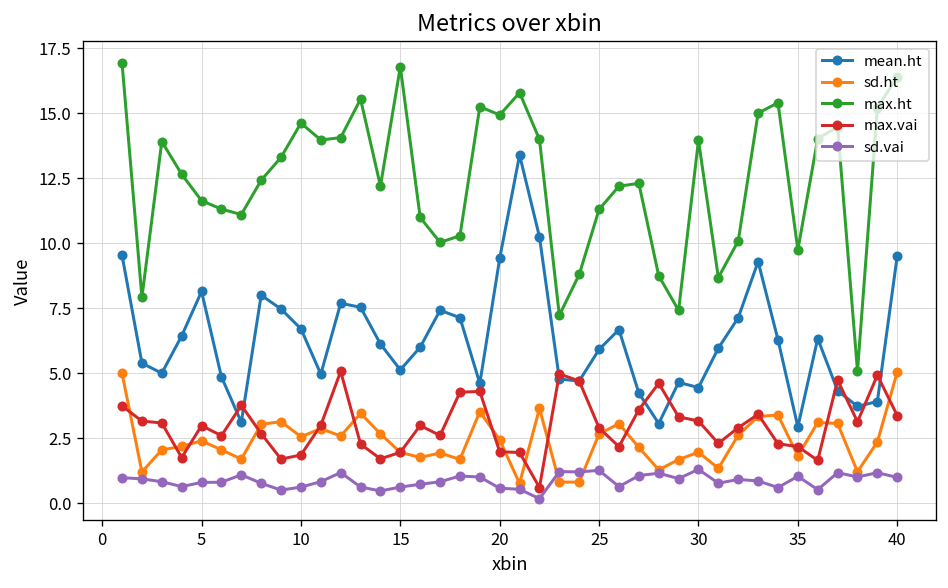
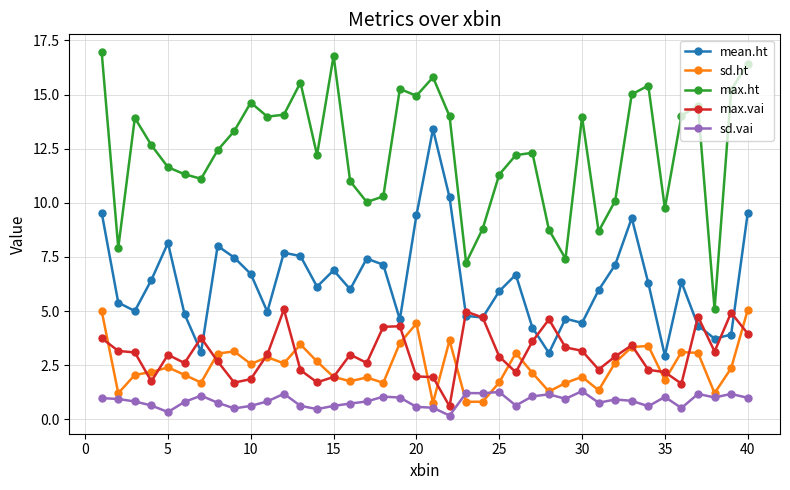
  {
    "mean.ht": {
      "5": 8.1,
      "10": 6.7,
-     "15": 5.1,
+     "15": 6.9,
      "20": 9.4,
      "25": 5.9,
      "30": 4.5,
      "35": 2.9,
      "40": 9.5
    },
    "sd.ht": {
      "5": 2.4,
      "10": 2.6,
-     "20": 2.4,
-     "25": 2.7,
+     "20": 4.4,
+     "25": 1.7,
      "30": 2.0,
      "35": 1.8,
      "40": 5.0
    },
    "max.ht": {
      "5": 11.6,
      "10": 14.6,
      "15": 16.8,
      "20": 14.9,
      "25": 11.3,
      "30": 14.0,
      "35": 9.7
    },
    "max.vai": {
      "5": 3.0,
      "10": 1.9,
      "20": 2.0,
      "25": 2.9,
      "30": 3.2,
      "35": 2.2,
-     "40": 3.4
+     "40": 4.0
    },
    "sd.vai": {
-     "5": 0.8,
+     "5": 0.3,
      "10": 0.6,
      "15": 0.6,
      "20": 0.6,
      "25": 1.3,
      "30": 1.3,
      "35": 1.0,
      "40": 1.0
    }
  }
